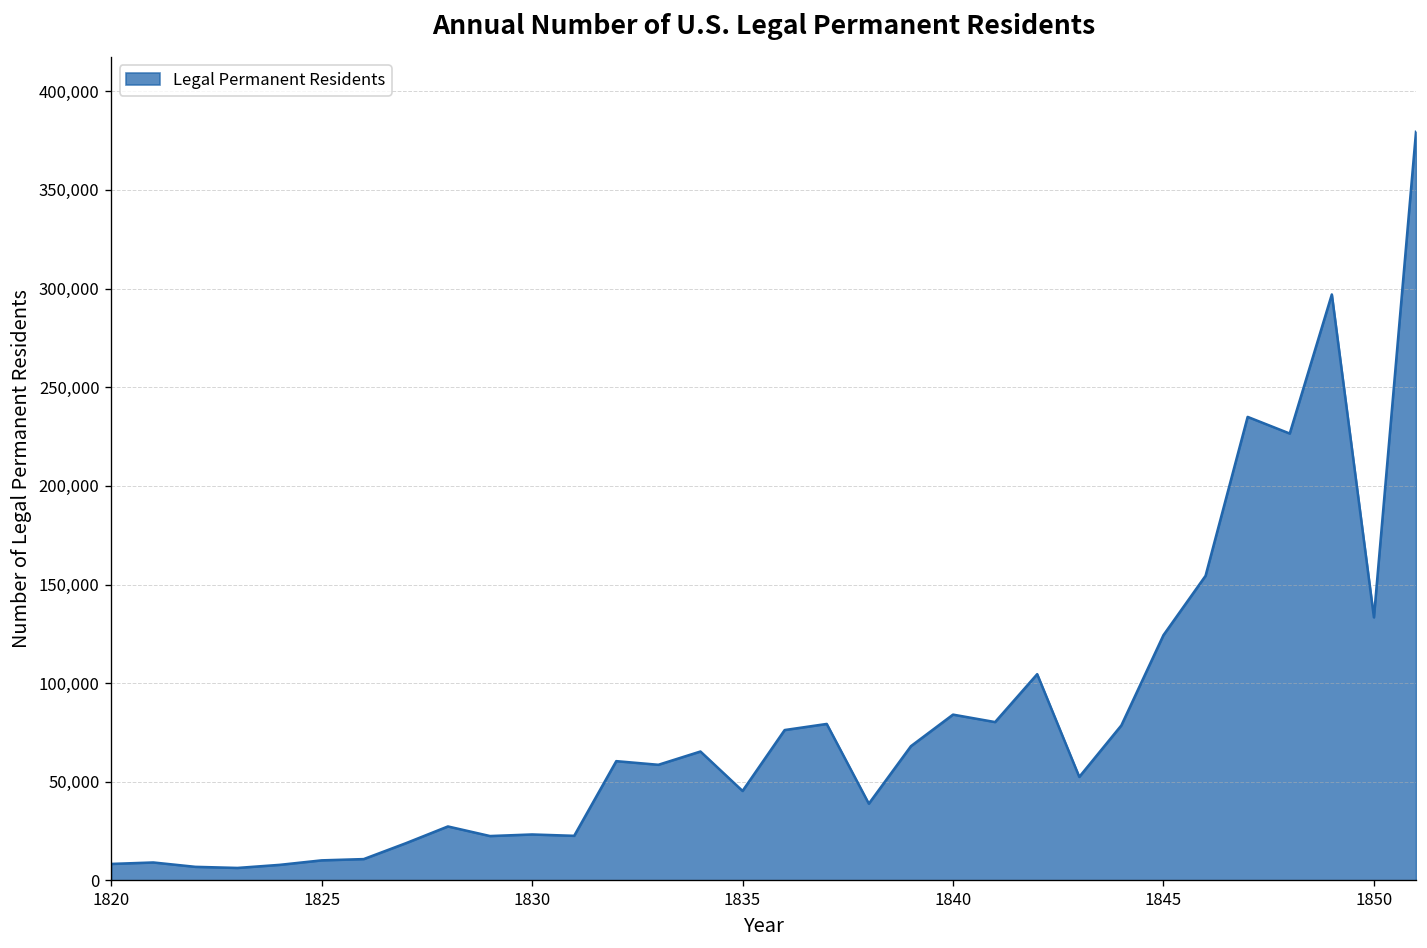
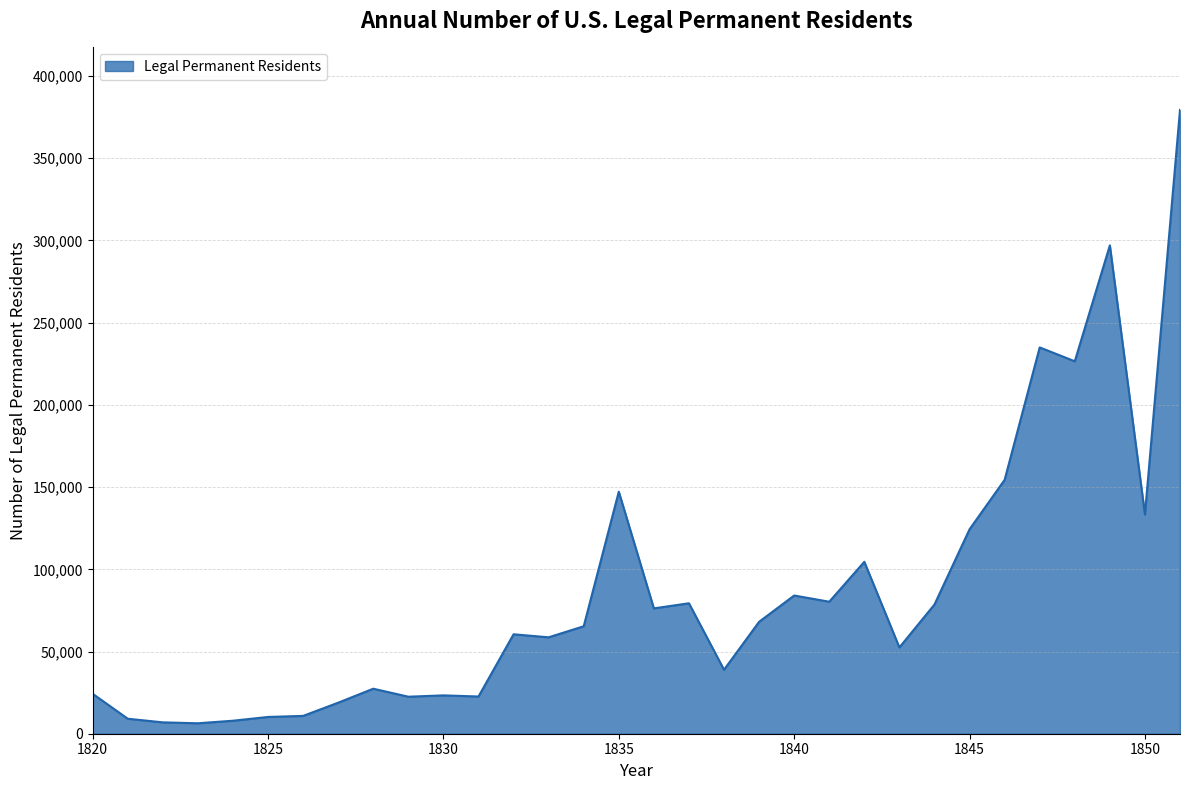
  {
-   "1820": "8,000",
+   "1820": "24,000",
    "1825": "10,000",
    "1830": "23,000",
-   "1835": "45,000",
+   "1835": "147,000",
    "1840": "84,000",
    "1845": "124,000",
    "1850": "133,000"
  }
